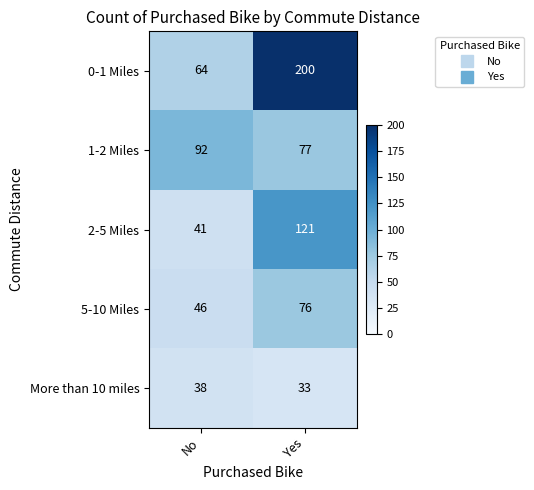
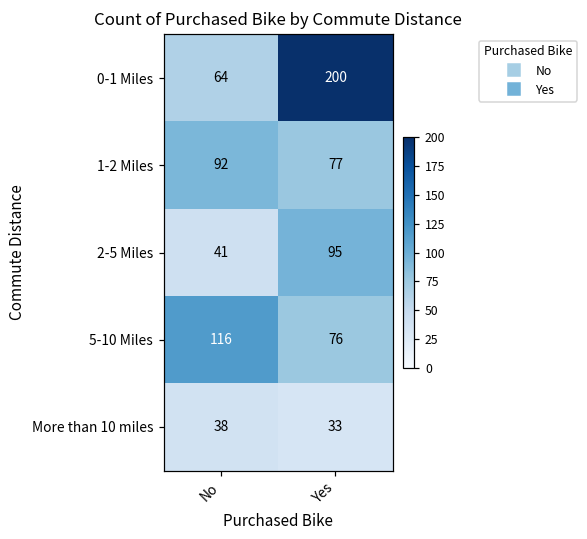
  {
    "0-1 Miles": {
      "No": 64,
      "Yes": 200
    },
    "1-2 Miles": {
      "No": 92,
      "Yes": 77
    },
    "2-5 Miles": {
      "No": 41,
-     "Yes": 121
+     "Yes": 95
    },
    "5-10 Miles": {
-     "No": 46,
+     "No": 116,
      "Yes": 76
    },
    "More than 10 miles": {
      "No": 38,
      "Yes": 33
    }
  }
